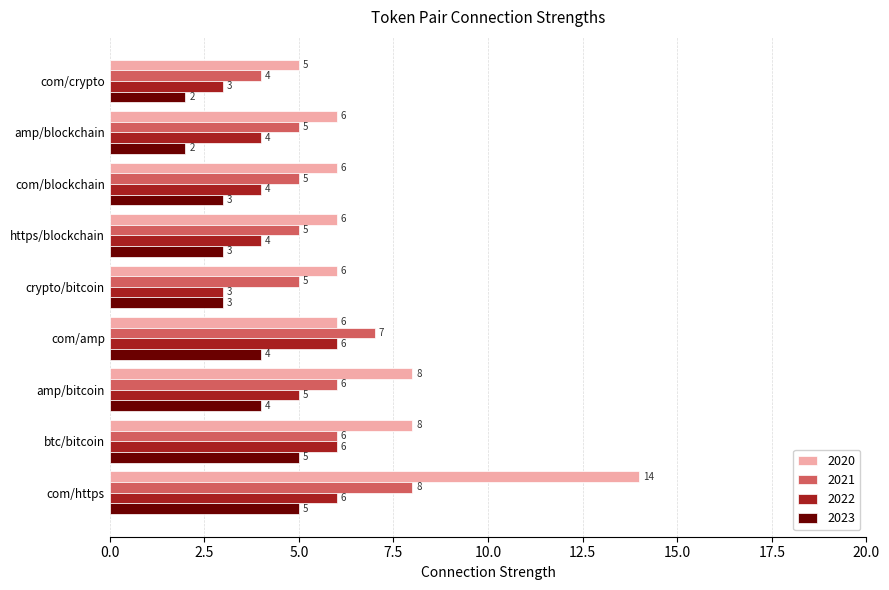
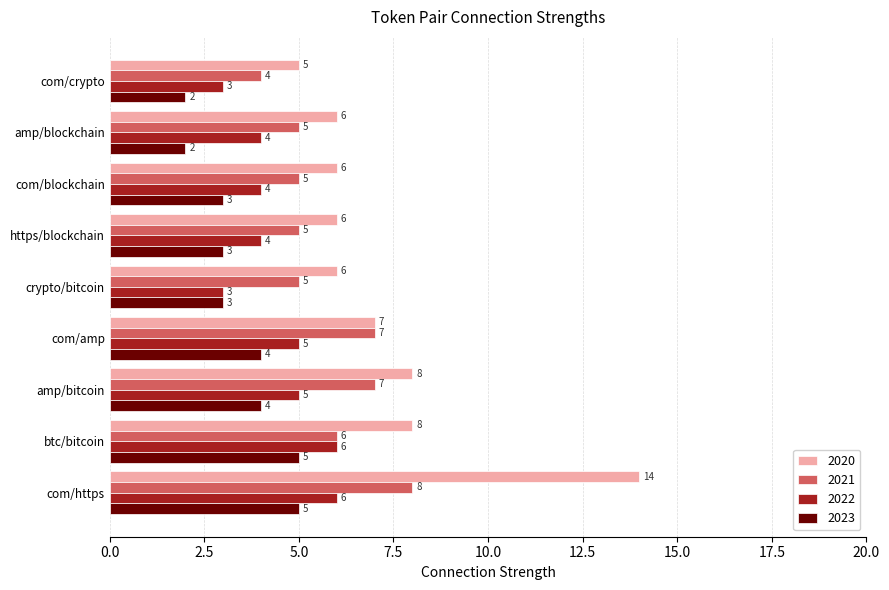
  {
    "2020": {
      "com/crypto": 5,
      "amp/blockchain": 6,
      "com/blockchain": 6,
      "https/blockchain": 6,
      "crypto/bitcoin": 6,
-     "com/amp": 6,
+     "com/amp": 7,
      "amp/bitcoin": 8,
      "btc/bitcoin": 8,
      "com/https": 14
    },
    "2021": {
      "com/crypto": 4,
      "amp/blockchain": 5,
      "com/blockchain": 5,
      "https/blockchain": 5,
      "crypto/bitcoin": 5,
      "com/amp": 7,
-     "amp/bitcoin": 6,
+     "amp/bitcoin": 7,
      "btc/bitcoin": 6,
      "com/https": 8
    },
    "2022": {
      "com/crypto": 3,
      "amp/blockchain": 4,
      "com/blockchain": 4,
      "https/blockchain": 4,
      "crypto/bitcoin": 3,
-     "com/amp": 6,
+     "com/amp": 5,
      "amp/bitcoin": 5,
      "btc/bitcoin": 6,
      "com/https": 6
    },
    "2023": {
      "com/crypto": 2,
      "amp/blockchain": 2,
      "com/blockchain": 3,
      "https/blockchain": 3,
      "crypto/bitcoin": 3,
      "com/amp": 4,
      "amp/bitcoin": 4,
      "btc/bitcoin": 5,
      "com/https": 5
    }
  }
